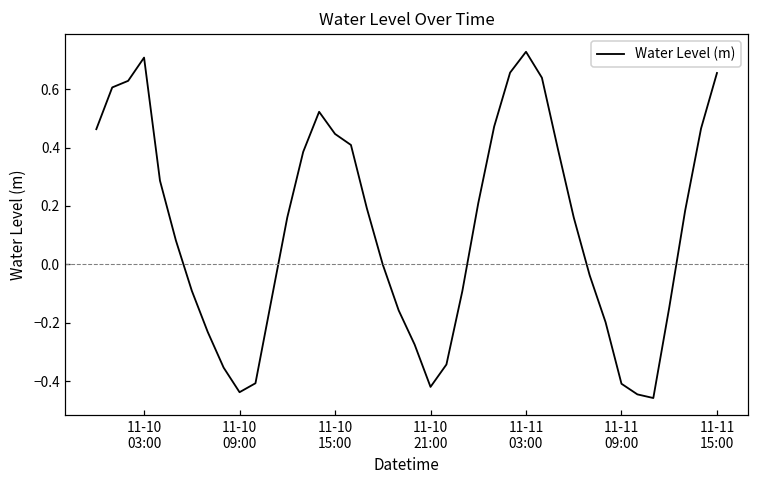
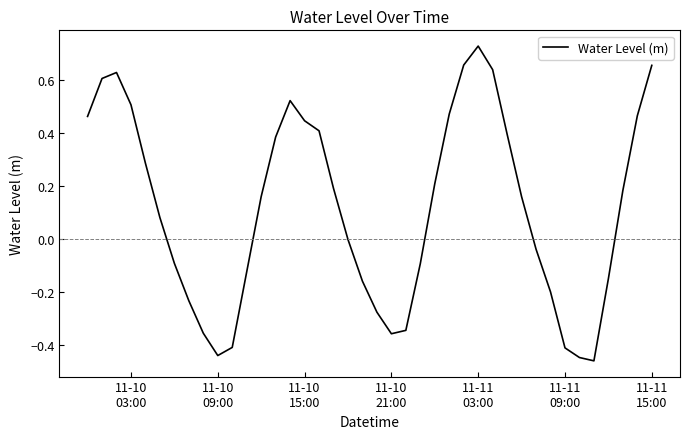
  {
-   "11-10 03:00": 0.71,
+   "11-10 03:00": 0.51,
    "11-10 09:00": -0.44,
    "11-10 15:00": 0.45,
-   "11-10 21:00": -0.42,
+   "11-10 21:00": -0.36,
    "11-11 03:00": 0.73,
    "11-11 09:00": -0.41,
    "11-11 15:00": 0.66
  }
